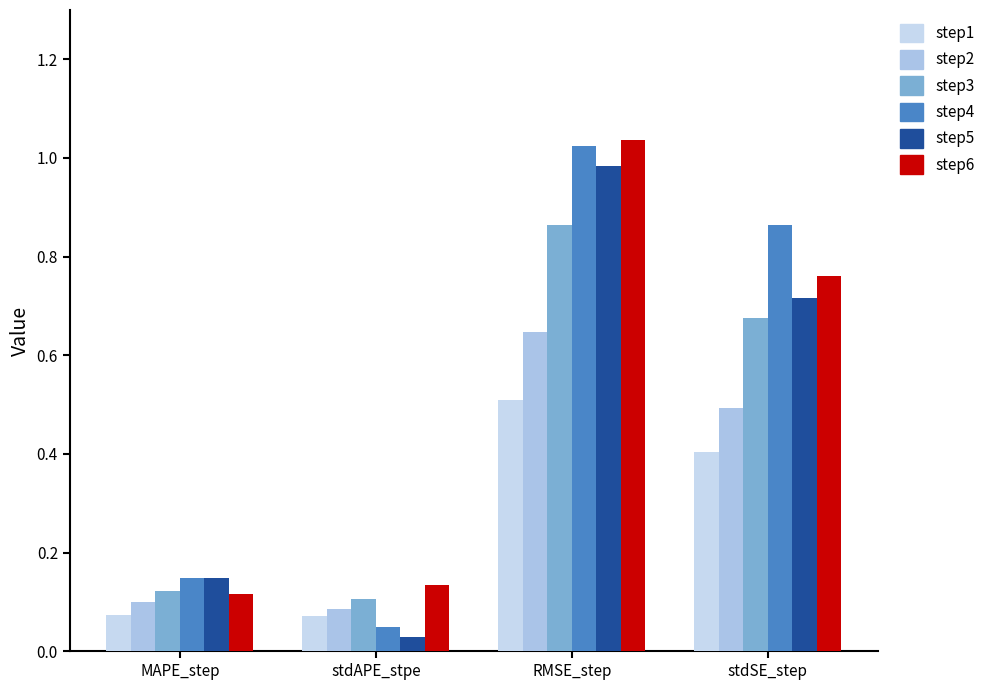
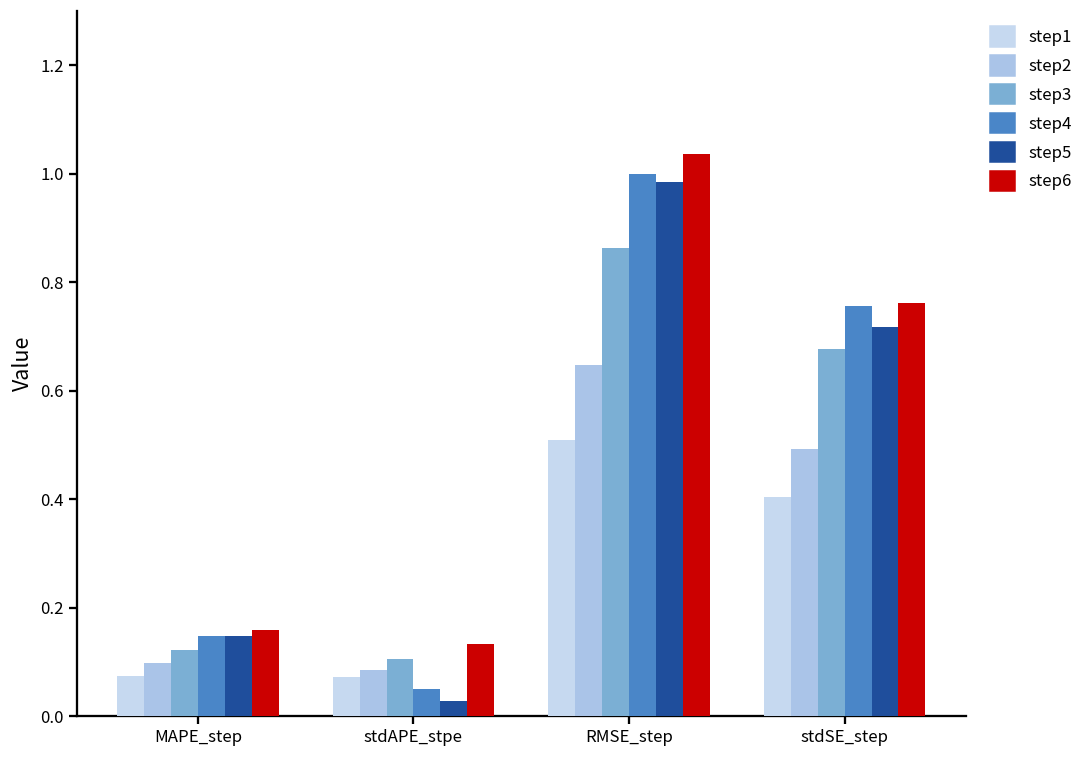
  {
    "step4": {
      "MAPE_step": 0.15,
      "stdAPE_stpe": 0.05,
-     "RMSE_step": 1.02,
-     "stdSE_step": 0.86
+     "RMSE_step": 1.00,
+     "stdSE_step": 0.76
    },
    "step5": {
      "MAPE_step": 0.15,
      "stdAPE_stpe": 0.03,
      "RMSE_step": 0.98,
      "stdSE_step": 0.72
    },
    "step6": {
-     "MAPE_step": 0.12,
+     "MAPE_step": 0.16,
      "stdAPE_stpe": 0.13,
      "RMSE_step": 1.04,
      "stdSE_step": 0.76
    }
  }
